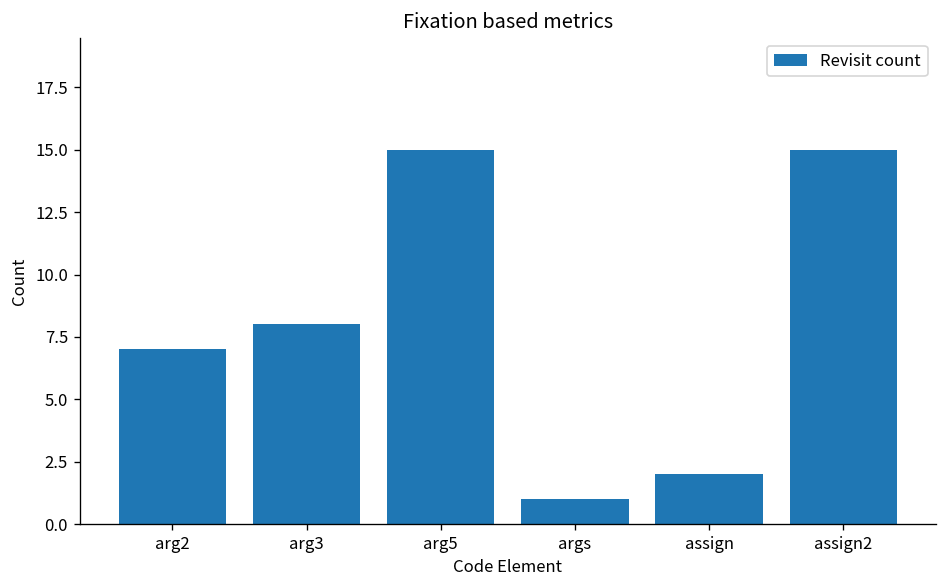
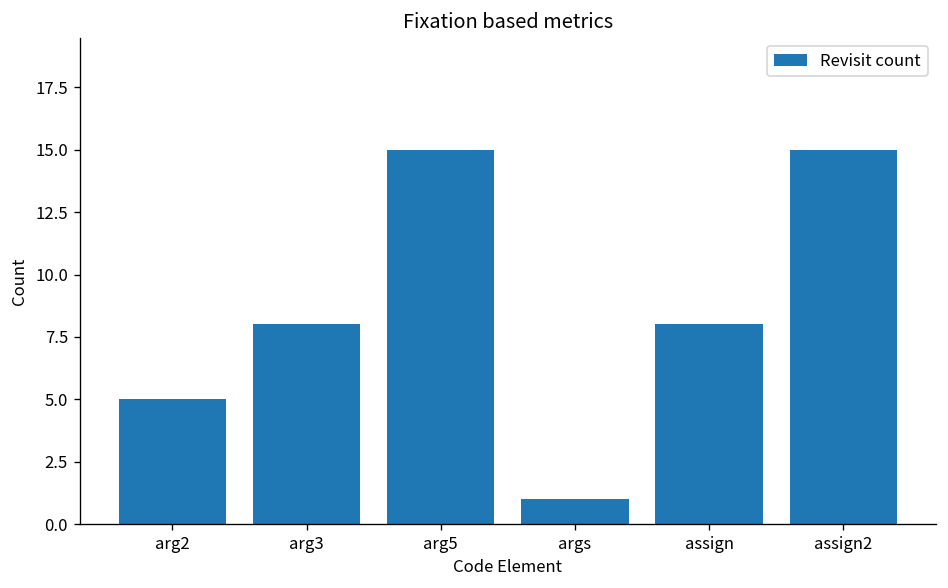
  {
-   "arg2": 7,
+   "arg2": 5,
    "arg3": 8,
    "arg5": 15,
    "args": 1,
-   "assign": 2,
+   "assign": 8,
    "assign2": 15
  }
